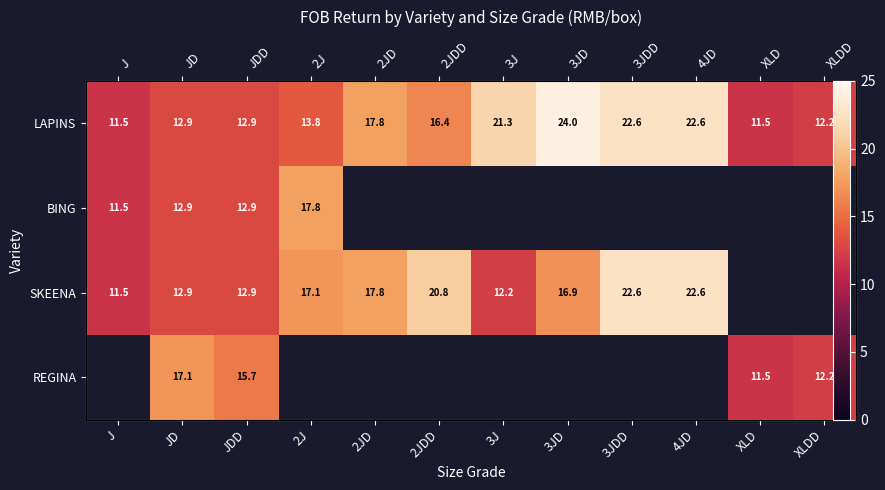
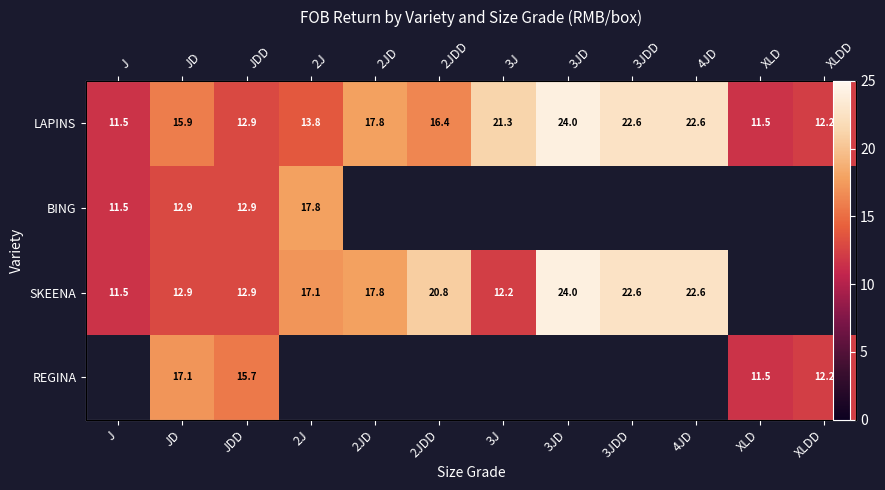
  {
    "LAPINS": {
      "J": 11.5,
-     "JD": 12.9,
+     "JD": 15.9,
      "JDD": 12.9,
      "2J": 13.8,
      "2JD": 17.8,
      "2JDD": 16.4,
      "3J": 21.3,
      "3JD": 24.0,
      "3JDD": 22.6,
      "4JD": 22.6,
      "XLD": 11.5,
      "XLDD": 12.2
    },
    "BING": {
      "J": 11.5,
      "JD": 12.9,
      "JDD": 12.9,
      "2J": 17.8
    },
    "SKEENA": {
      "J": 11.5,
      "JD": 12.9,
      "JDD": 12.9,
      "2J": 17.1,
      "2JD": 17.8,
      "2JDD": 20.8,
      "3J": 12.2,
-     "3JD": 16.9,
+     "3JD": 24.0,
      "3JDD": 22.6,
      "4JD": 22.6
    },
    "REGINA": {
      "JD": 17.1,
      "JDD": 15.7,
      "XLD": 11.5,
      "XLDD": 12.2
    }
  }
